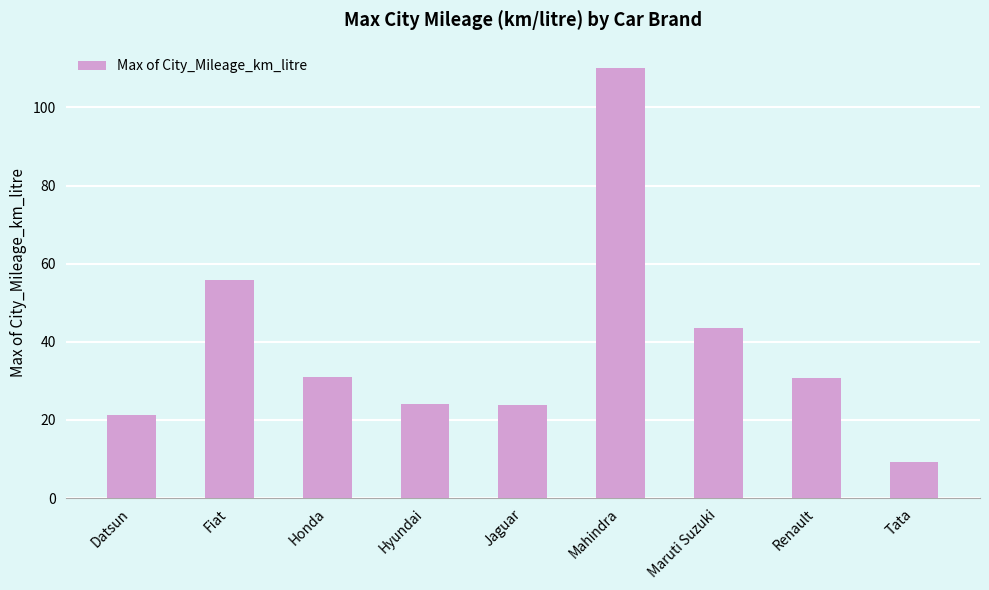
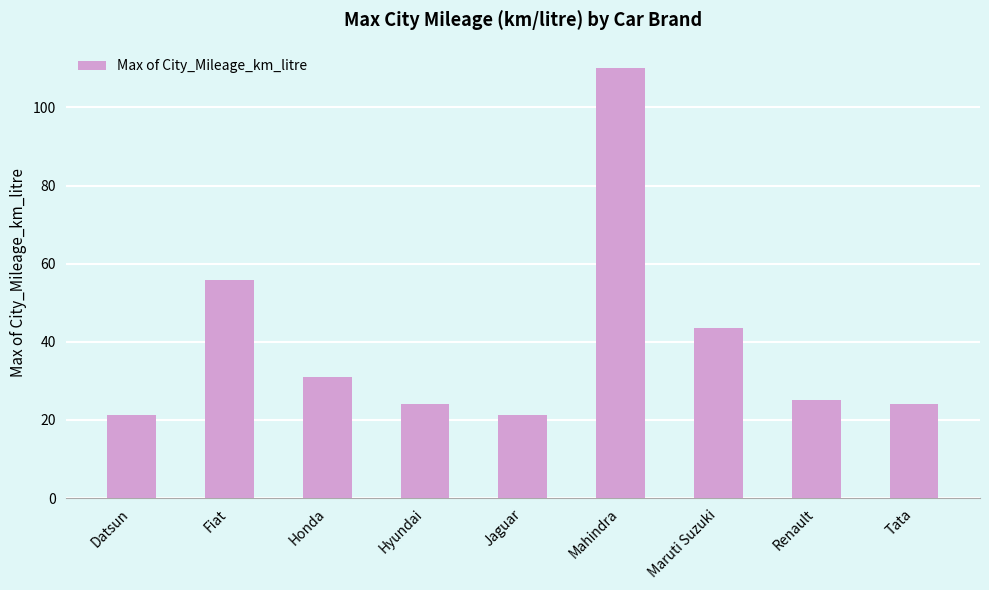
  {
    "Datsun": 21,
    "Fiat": 56,
    "Honda": 31,
    "Hyundai": 24,
-   "Jaguar": 24,
+   "Jaguar": 21,
    "Mahindra": 110,
    "Maruti Suzuki": 44,
-   "Renault": 31,
-   "Tata": 9
+   "Renault": 25,
+   "Tata": 24
  }
